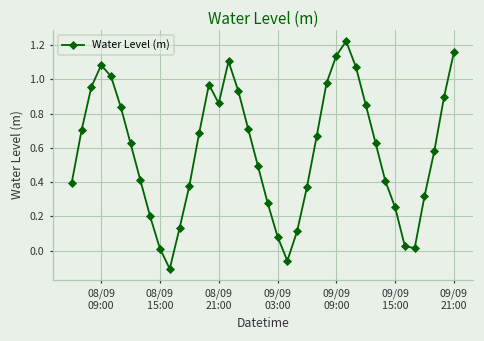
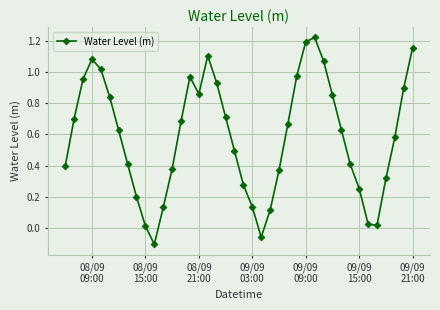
  {
    "08/09 09:00": 1.08,
    "08/09 15:00": 0.01,
    "08/09 21:00": 0.86,
-   "09/09 03:00": 0.08,
-   "09/09 09:00": 1.14,
+   "09/09 03:00": 0.13,
+   "09/09 09:00": 1.19,
    "09/09 15:00": 0.25,
    "09/09 21:00": 1.16
  }
